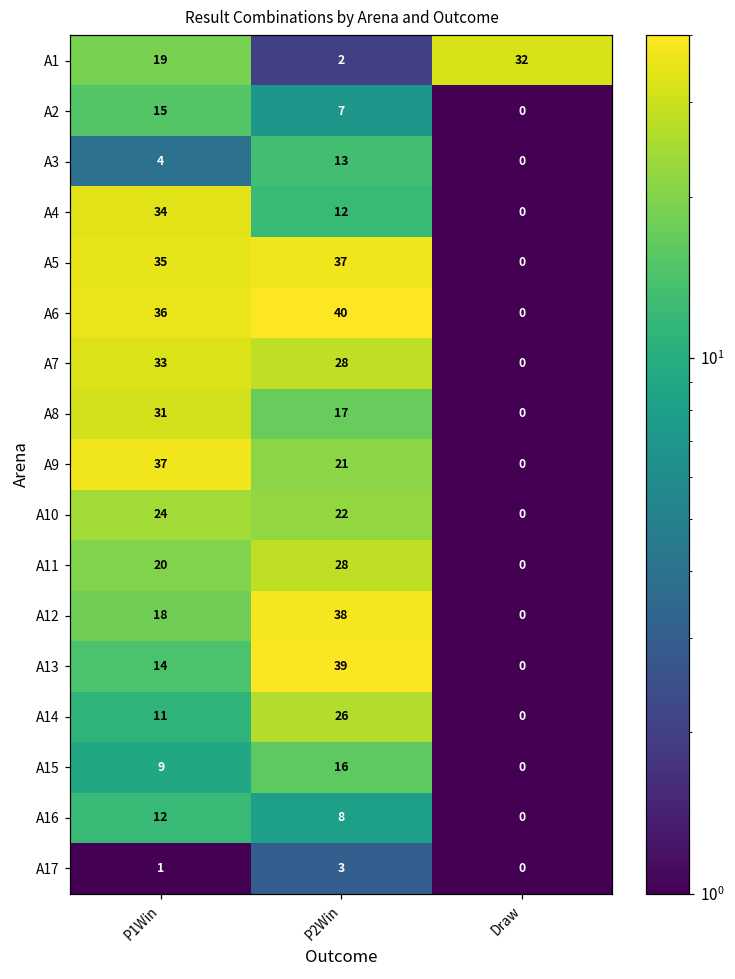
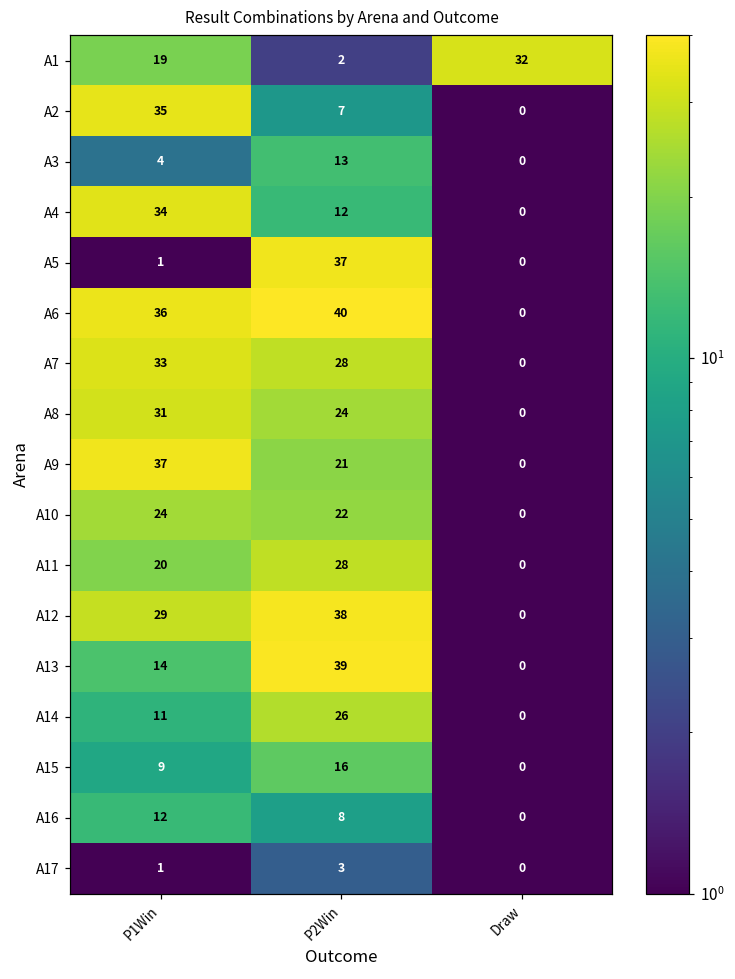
  {
    "A1": {
      "P1Win": 19,
      "P2Win": 2,
      "Draw": 32
    },
    "A2": {
-     "P1Win": 15,
+     "P1Win": 35,
      "P2Win": 7,
      "Draw": 0
    },
    "A3": {
      "P1Win": 4,
      "P2Win": 13,
      "Draw": 0
    },
    "A4": {
      "P1Win": 34,
      "P2Win": 12,
      "Draw": 0
    },
    "A5": {
-     "P1Win": 35,
+     "P1Win": 1,
      "P2Win": 37,
      "Draw": 0
    },
    "A6": {
      "P1Win": 36,
      "P2Win": 40,
      "Draw": 0
    },
    "A7": {
      "P1Win": 33,
      "P2Win": 28,
      "Draw": 0
    },
    "A8": {
      "P1Win": 31,
-     "P2Win": 17,
+     "P2Win": 24,
      "Draw": 0
    },
    "A9": {
      "P1Win": 37,
      "P2Win": 21,
      "Draw": 0
    },
    "A10": {
      "P1Win": 24,
      "P2Win": 22,
      "Draw": 0
    },
    "A11": {
      "P1Win": 20,
      "P2Win": 28,
      "Draw": 0
    },
    "A12": {
-     "P1Win": 18,
+     "P1Win": 29,
      "P2Win": 38,
      "Draw": 0
    },
    "A13": {
      "P1Win": 14,
      "P2Win": 39,
      "Draw": 0
    },
    "A14": {
      "P1Win": 11,
      "P2Win": 26,
      "Draw": 0
    },
    "A15": {
      "P1Win": 9,
      "P2Win": 16,
      "Draw": 0
    },
    "A16": {
      "P1Win": 12,
      "P2Win": 8,
      "Draw": 0
    },
    "A17": {
      "P1Win": 1,
      "P2Win": 3,
      "Draw": 0
    }
  }
